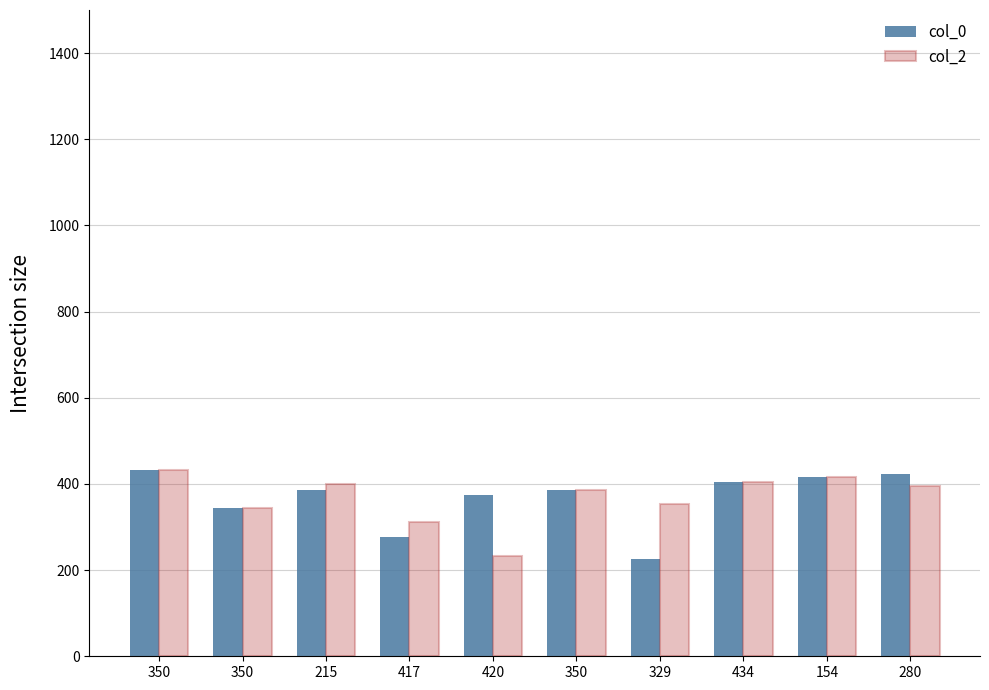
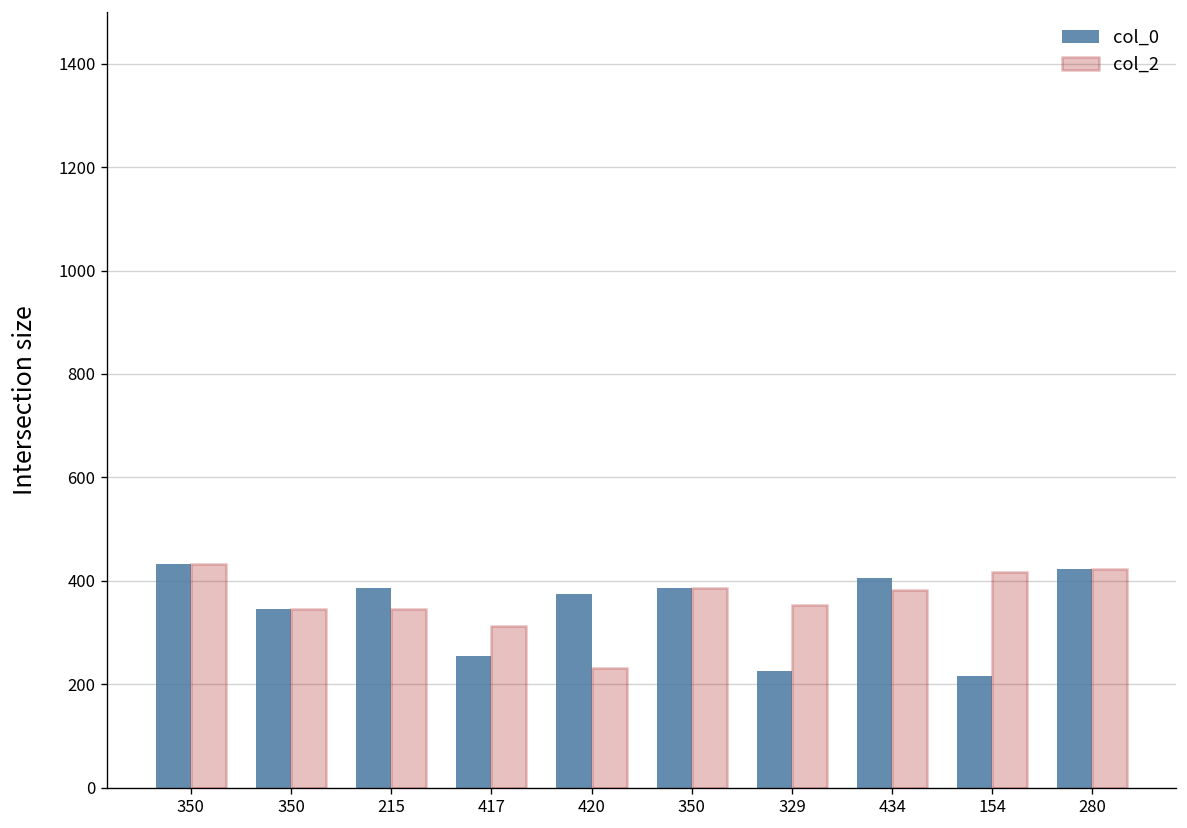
  {
    "col_0": {
      "215": 390,
-     "417": 280,
+     "417": 250,
      "420": 370,
      "329": 230,
      "434": 410,
-     "154": 420,
+     "154": 220,
      "280": 420
    },
    "col_2": {
-     "215": 400,
+     "215": 350,
      "417": 310,
      "420": 230,
      "329": 350,
-     "434": 410,
+     "434": 380,
      "154": 420,
-     "280": 390
+     "280": 420
    }
  }
